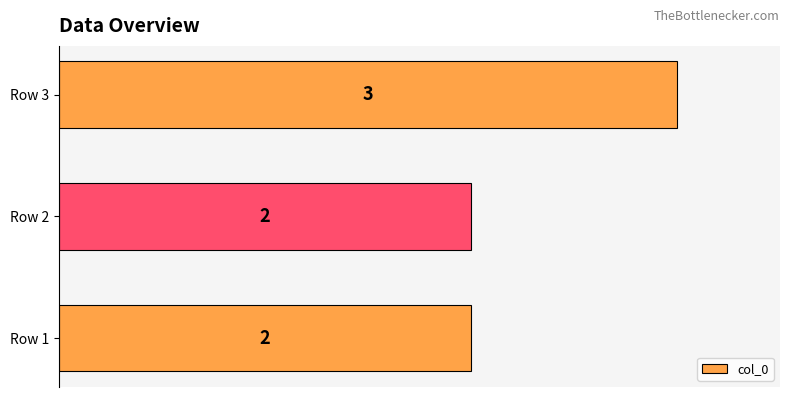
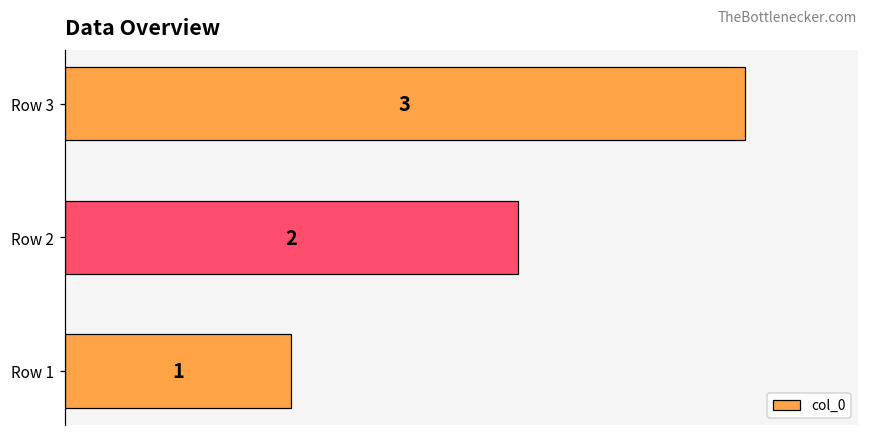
  {
    "Row 3": 3,
    "Row 2": 2,
-   "Row 1": 2
+   "Row 1": 1
  }
